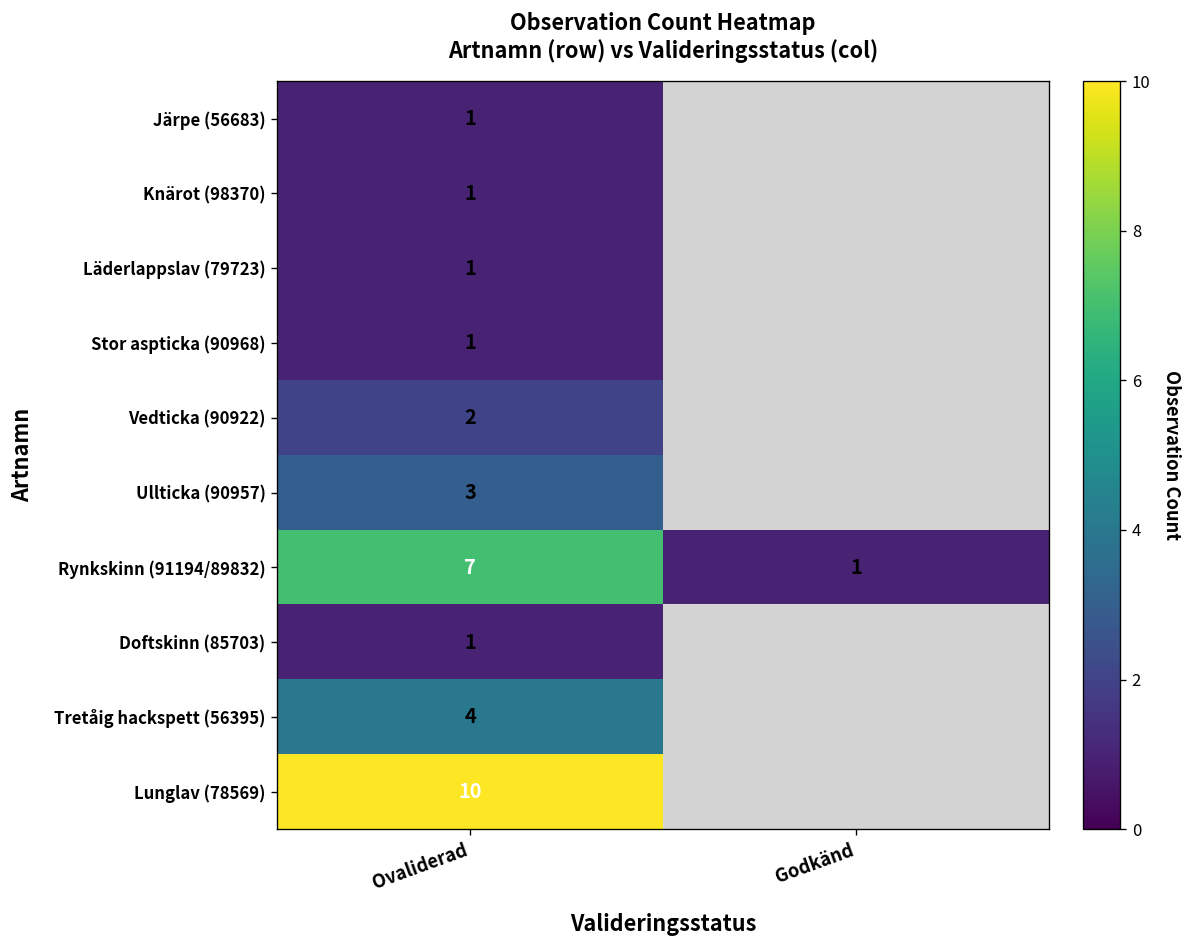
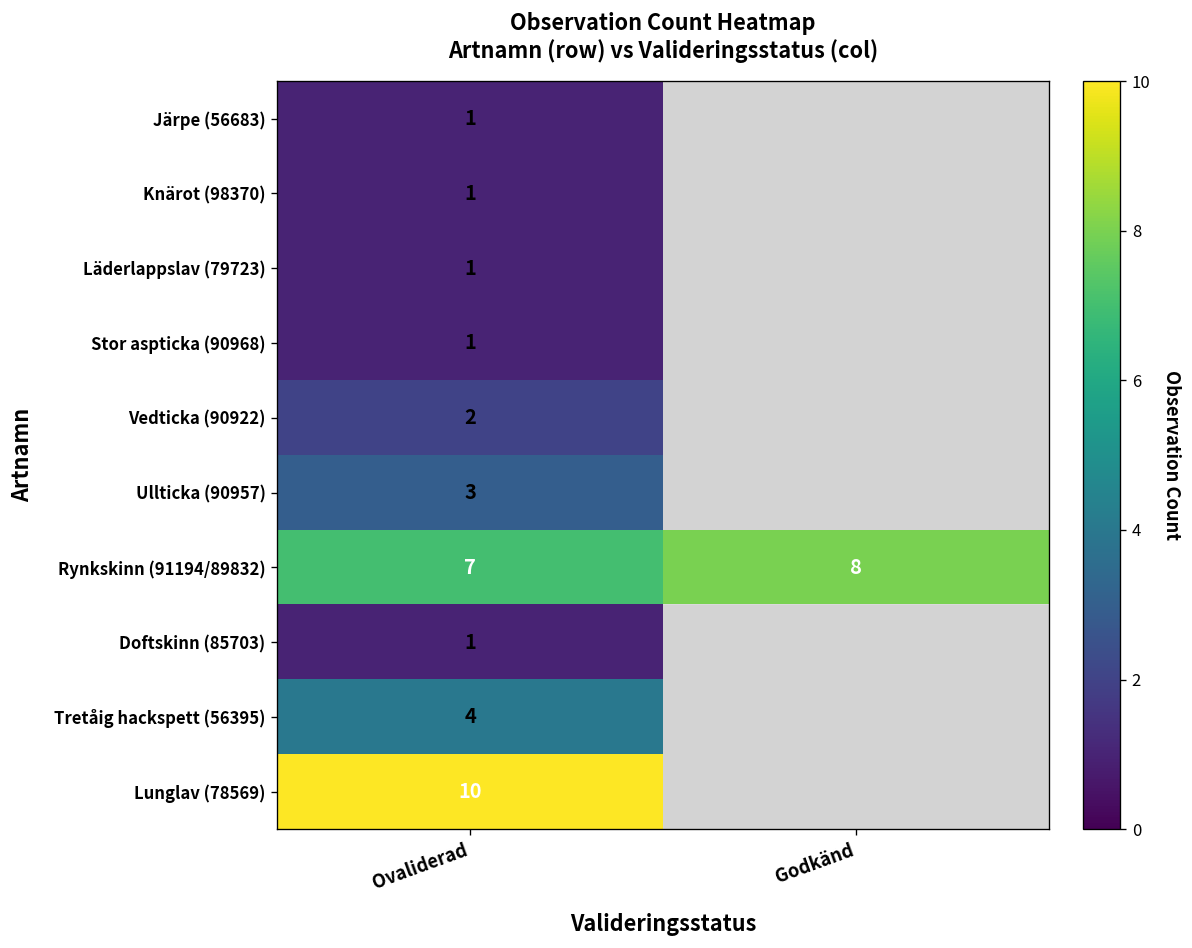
  {
    "Järpe (56683)": {
      "Ovaliderad": 1
    },
    "Knärot (98370)": {
      "Ovaliderad": 1
    },
    "Läderlappslav (79723)": {
      "Ovaliderad": 1
    },
    "Stor aspticka (90968)": {
      "Ovaliderad": 1
    },
    "Vedticka (90922)": {
      "Ovaliderad": 2
    },
    "Ullticka (90957)": {
      "Ovaliderad": 3
    },
    "Rynkskinn (91194/89832)": {
      "Ovaliderad": 7,
-     "Godkänd": 1
+     "Godkänd": 8
    },
    "Doftskinn (85703)": {
      "Ovaliderad": 1
    },
    "Tretåig hackspett (56395)": {
      "Ovaliderad": 4
    },
    "Lunglav (78569)": {
      "Ovaliderad": 10
    }
  }
